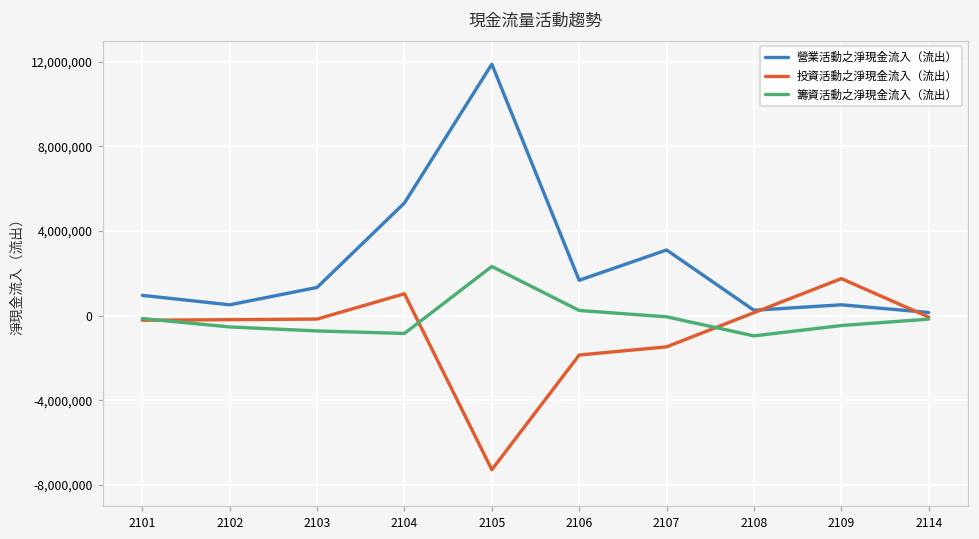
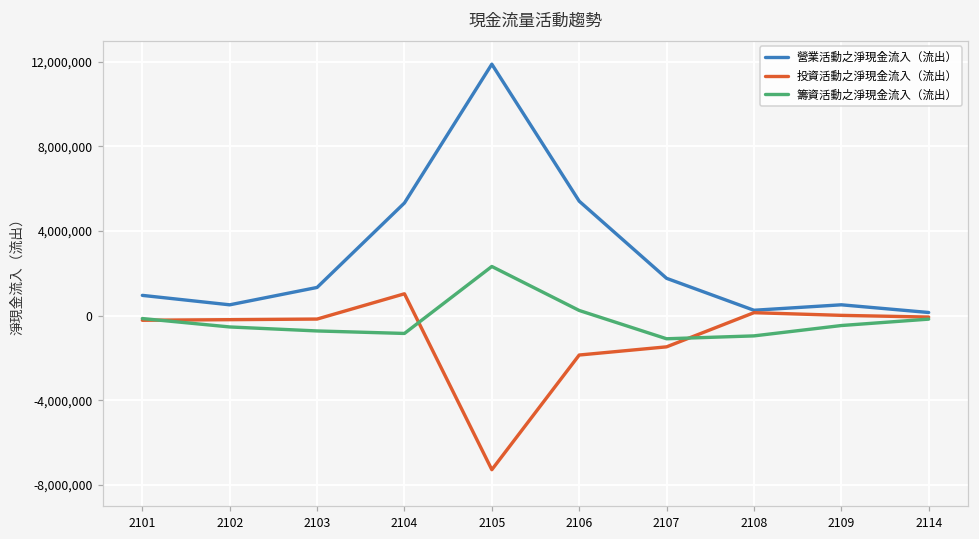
  {
    "營業活動之淨現金流入（流出）": {
      "2101": "1,000,000",
      "2102": "500,000",
      "2103": "1,300,000",
      "2104": "5,300,000",
      "2105": "11,900,000",
-     "2106": "1,700,000",
-     "2107": "3,100,000",
+     "2106": "5,400,000",
+     "2107": "1,800,000",
      "2109": "500,000",
      "2114": "200,000"
    },
    "投資活動之淨現金流入（流出）": {
      "2102": "-200,000",
      "2103": "-200,000",
      "2104": "1,000,000",
      "2105": "-7,300,000",
      "2106": "-1,900,000",
      "2107": "-1,500,000",
-     "2109": "1,800,000"
+     "2109": "0"
    },
    "籌資活動之淨現金流入（流出）": {
      "2102": "-500,000",
      "2103": "-700,000",
      "2104": "-800,000",
      "2105": "2,300,000",
      "2106": "300,000",
-     "2107": "0",
+     "2107": "-1,100,000",
      "2108": "-1,000,000",
      "2109": "-500,000"
    }
  }
